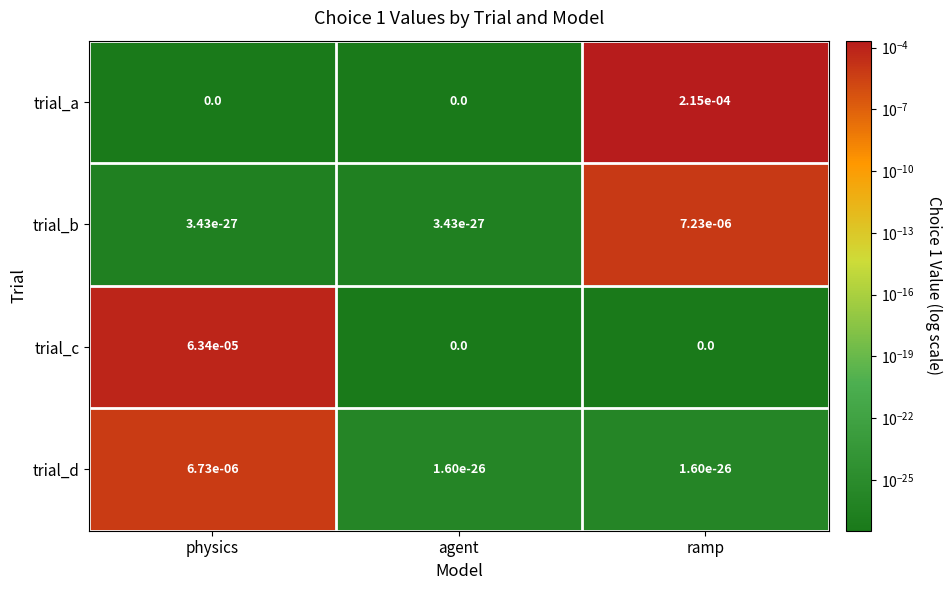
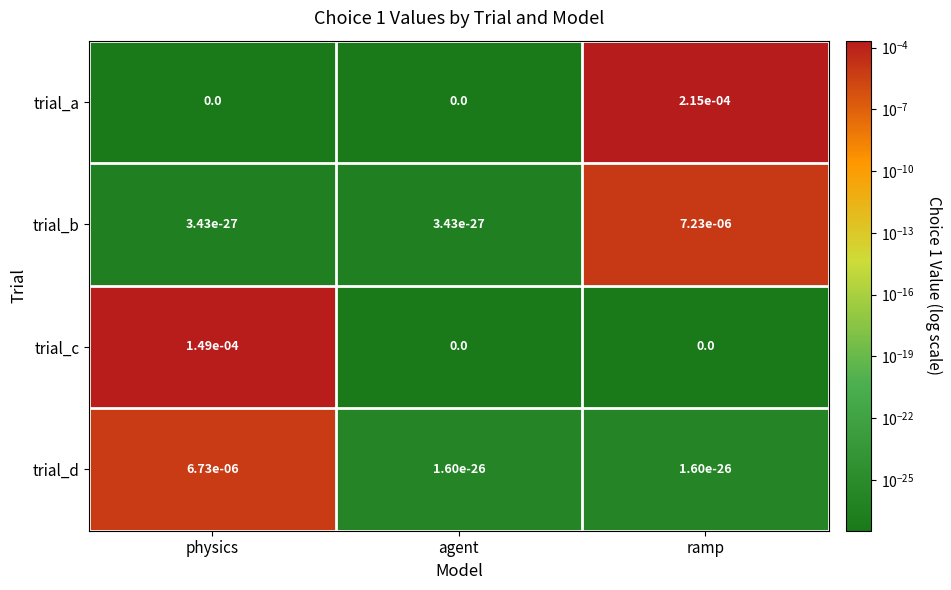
  {
    "trial_a": {
      "physics": "0.0",
      "agent": "0.0",
      "ramp": "2.15e-04"
    },
    "trial_b": {
      "physics": "3.43e-27",
      "agent": "3.43e-27",
      "ramp": "7.23e-06"
    },
    "trial_c": {
-     "physics": "6.34e-05",
+     "physics": "1.49e-04",
      "agent": "0.0",
      "ramp": "0.0"
    },
    "trial_d": {
      "physics": "6.73e-06",
      "agent": "1.60e-26",
      "ramp": "1.60e-26"
    }
  }
